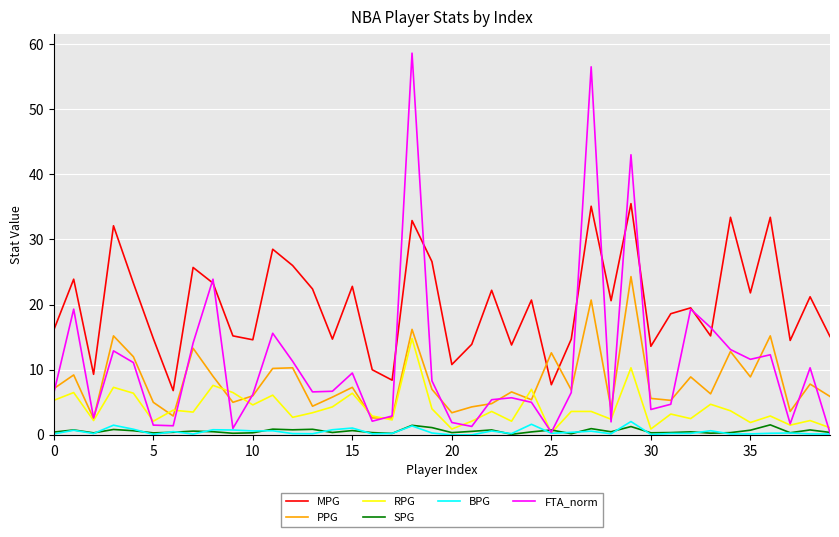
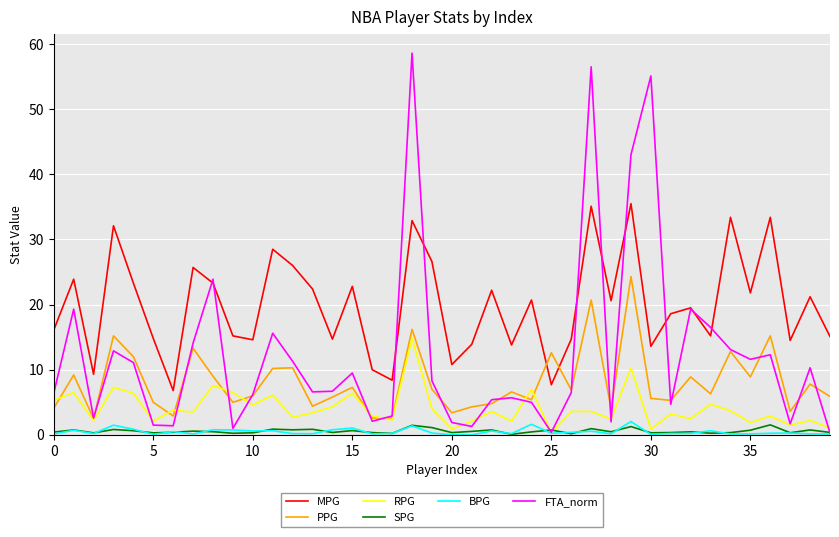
  {
    "MPG": {
      "0": 16,
      "5": 15,
      "10": 15,
      "15": 23,
      "20": 11,
      "25": 8,
      "30": 14,
      "35": 22
    },
    "PPG": {
-     "0": 7,
+     "0": 4,
      "5": 5,
      "15": 7,
      "20": 3,
      "25": 13,
      "30": 6,
      "35": 9
    },
    "RPG": {
      "0": 5,
      "5": 2,
      "10": 5,
      "15": 6,
      "20": 1,
      "30": 1,
      "35": 2
    },
    "SPG": {
      "35": 1
    },
    "BPG": {
      "35": 0
    },
    "FTA_norm": {
      "0": 6,
      "5": 2,
      "15": 10,
      "20": 2,
-     "30": 4,
+     "30": 55,
      "35": 12
    }
  }
